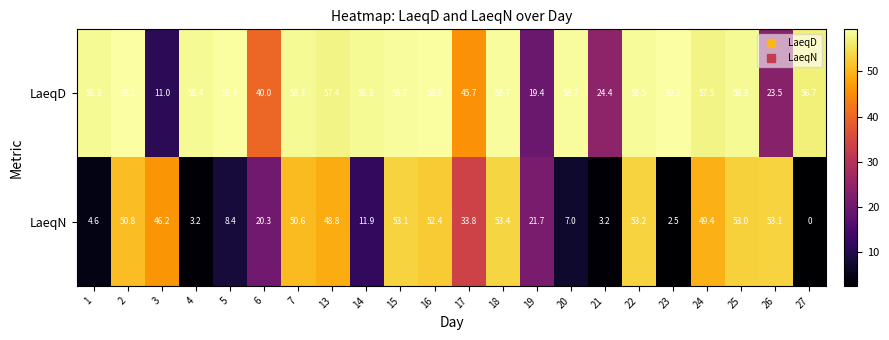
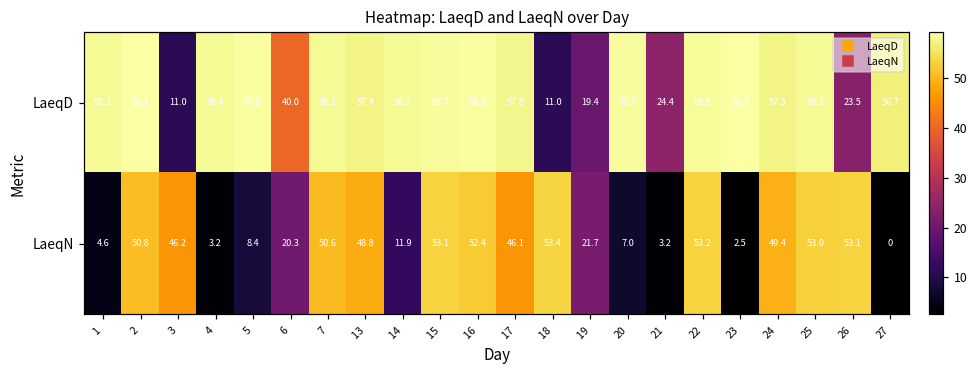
  {
    "LaeqD": {
      "1": 58.3,
      "2": 59.1,
      "3": 11.0,
      "4": 58.4,
      "5": 58.9,
      "6": 40.0,
      "7": 58.3,
      "13": 57.4,
      "14": 58.3,
      "15": 58.7,
      "16": 58.9,
-     "17": 45.7,
-     "18": 58.7,
+     "17": 57.8,
+     "18": 11.0,
      "19": 19.4,
      "20": 58.7,
      "21": 24.4,
      "22": 58.5,
      "23": 59.3,
      "24": 57.5,
      "25": 58.3,
      "26": 23.5,
      "27": 56.7
    },
    "LaeqN": {
      "1": 4.6,
      "2": 50.8,
      "3": 46.2,
      "4": 3.2,
      "5": 8.4,
      "6": 20.3,
      "7": 50.6,
      "13": 48.8,
      "14": 11.9,
      "15": 53.1,
      "16": 52.4,
-     "17": 33.8,
+     "17": 46.1,
      "18": 53.4,
      "19": 21.7,
      "20": 7.0,
      "21": 3.2,
      "22": 53.2,
      "23": 2.5,
      "24": 49.4,
      "25": 53.0,
      "26": 53.1,
      "27": 0
    }
  }
